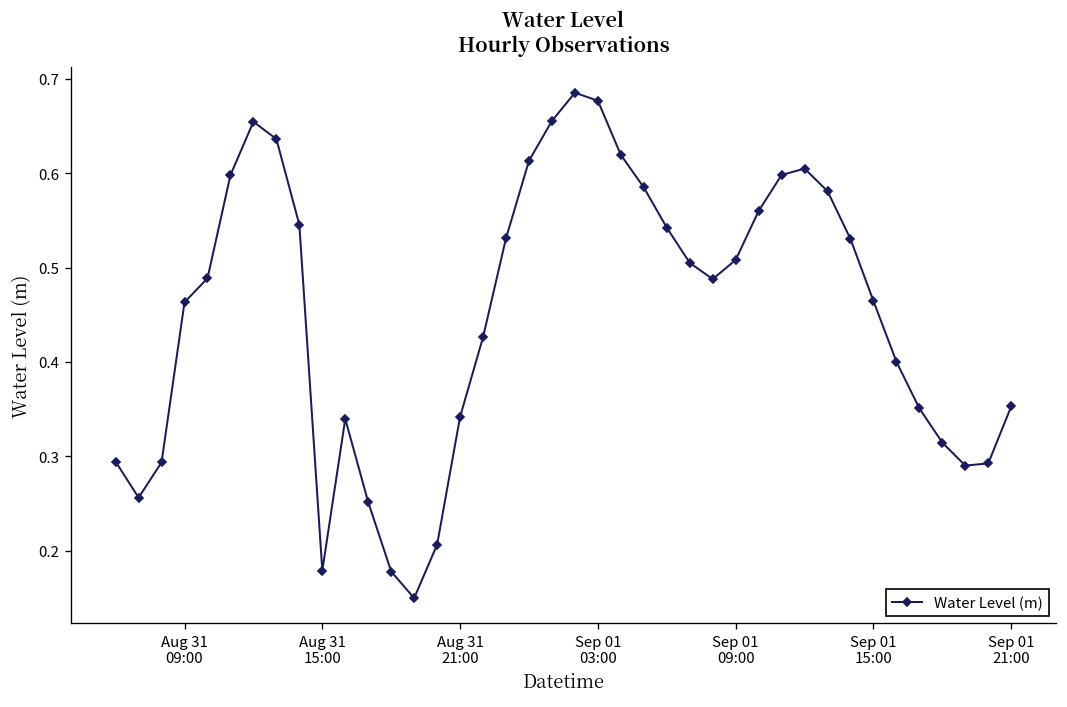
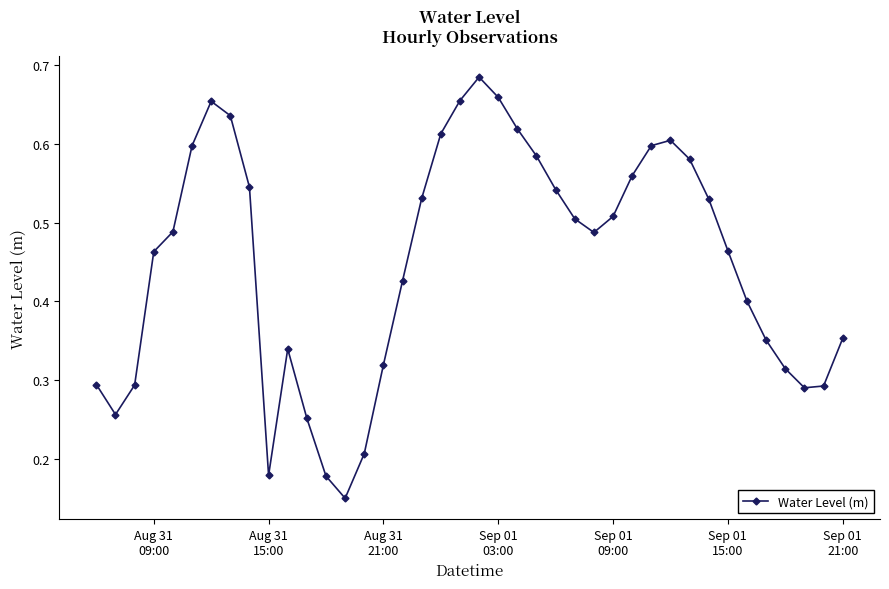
  {
    "Aug 31 09:00": 0.46,
    "Aug 31 15:00": 0.18,
-   "Aug 31 21:00": 0.34,
-   "Sep 01 03:00": 0.68,
+   "Aug 31 21:00": 0.32,
+   "Sep 01 03:00": 0.66,
    "Sep 01 09:00": 0.51,
    "Sep 01 15:00": 0.46,
    "Sep 01 21:00": 0.35
  }
